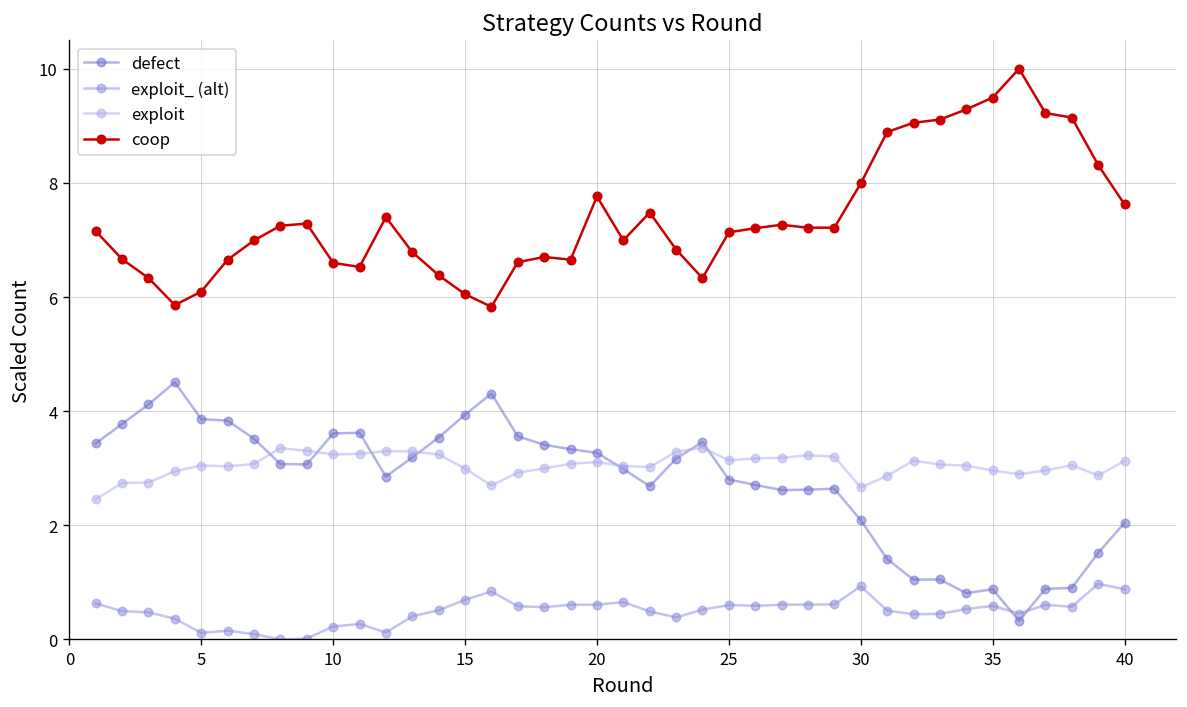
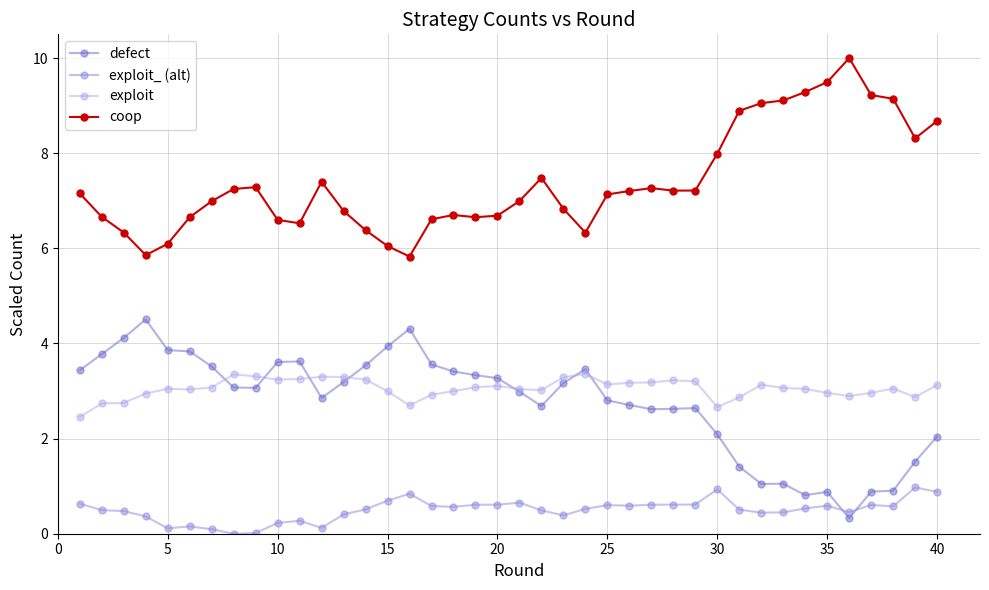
  {
    "coop": {
      "5": 6.1,
      "10": 6.6,
      "15": 6.0,
-     "20": 7.8,
+     "20": 6.7,
      "25": 7.1,
      "30": 8.0,
      "35": 9.5,
-     "40": 7.6
+     "40": 8.7
    }
  }
